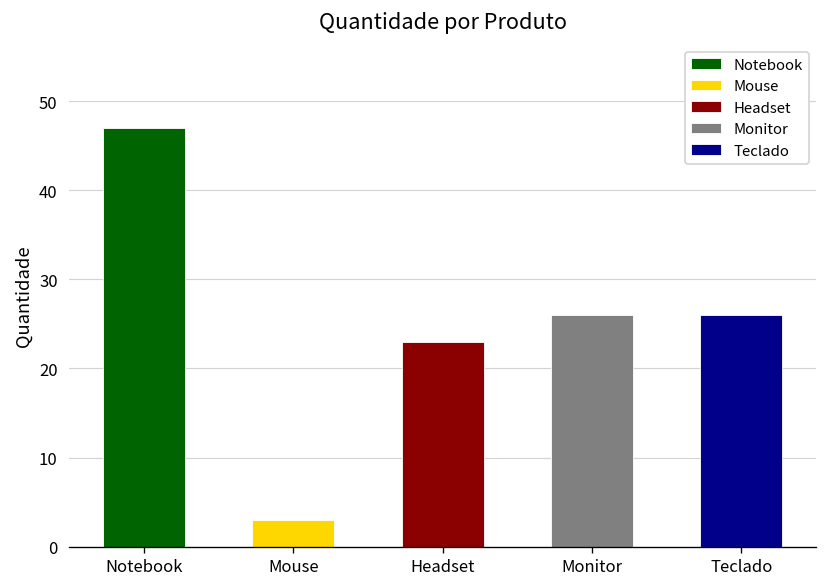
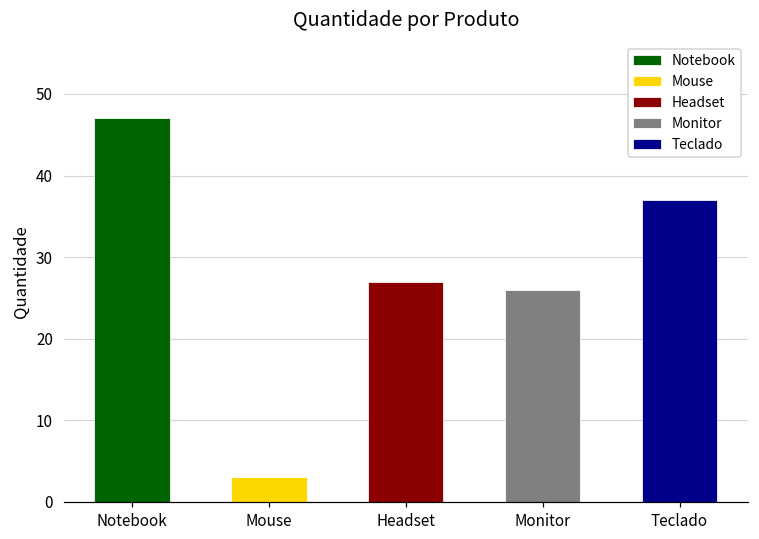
  {
    "Notebook": 47,
    "Mouse": 3,
-   "Headset": 23,
+   "Headset": 27,
    "Monitor": 26,
-   "Teclado": 26
+   "Teclado": 37
  }
